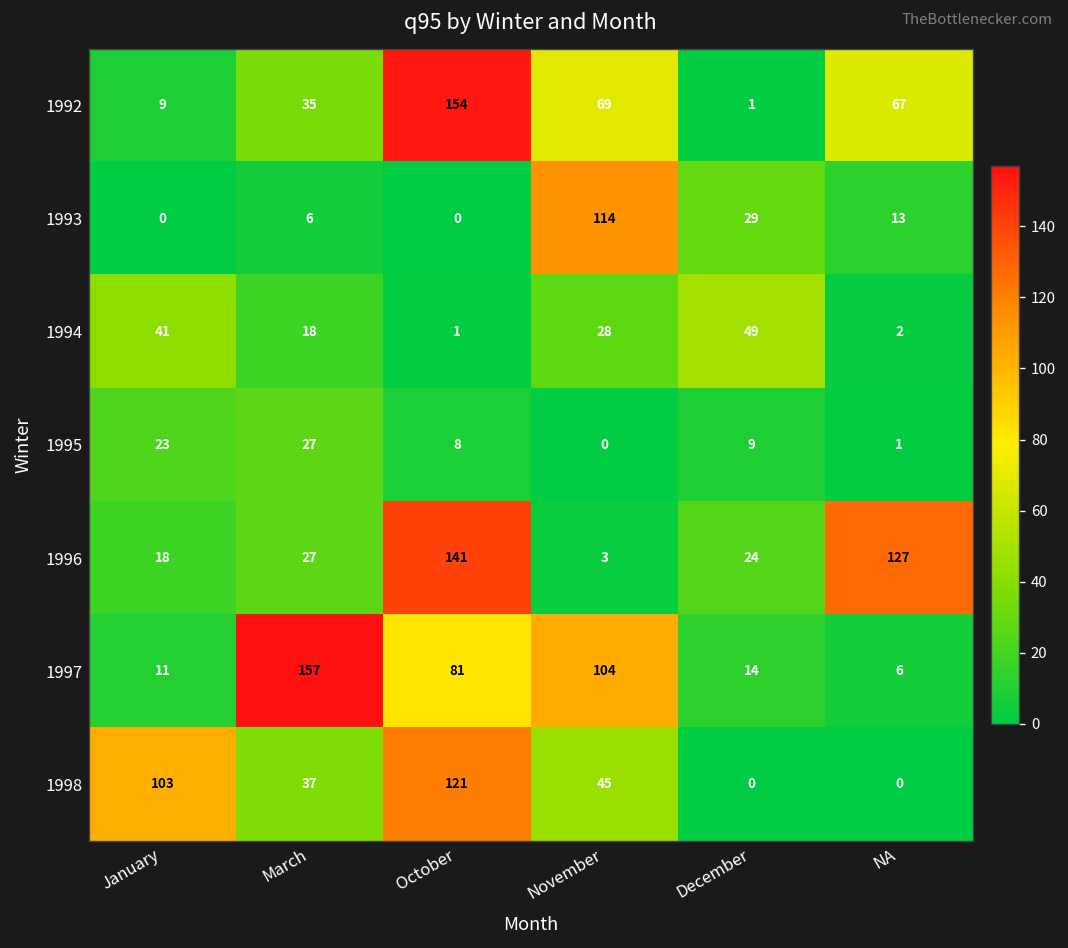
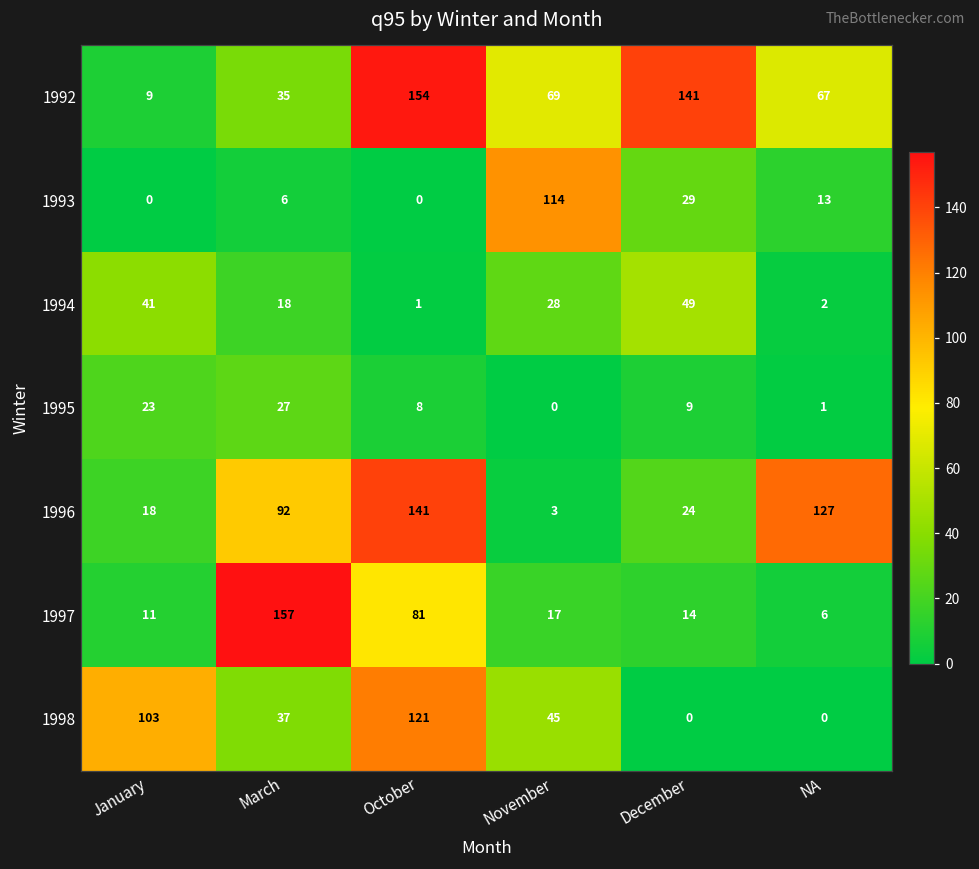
  {
    "1992": {
      "January": 9,
      "March": 35,
      "October": 154,
      "November": 69,
-     "December": 1,
+     "December": 141,
      "NA": 67
    },
    "1993": {
      "January": 0,
      "March": 6,
      "October": 0,
      "November": 114,
      "December": 29,
      "NA": 13
    },
    "1994": {
      "January": 41,
      "March": 18,
      "October": 1,
      "November": 28,
      "December": 49,
      "NA": 2
    },
    "1995": {
      "January": 23,
      "March": 27,
      "October": 8,
      "November": 0,
      "December": 9,
      "NA": 1
    },
    "1996": {
      "January": 18,
-     "March": 27,
+     "March": 92,
      "October": 141,
      "November": 3,
      "December": 24,
      "NA": 127
    },
    "1997": {
      "January": 11,
      "March": 157,
      "October": 81,
-     "November": 104,
+     "November": 17,
      "December": 14,
      "NA": 6
    },
    "1998": {
      "January": 103,
      "March": 37,
      "October": 121,
      "November": 45,
      "December": 0,
      "NA": 0
    }
  }
